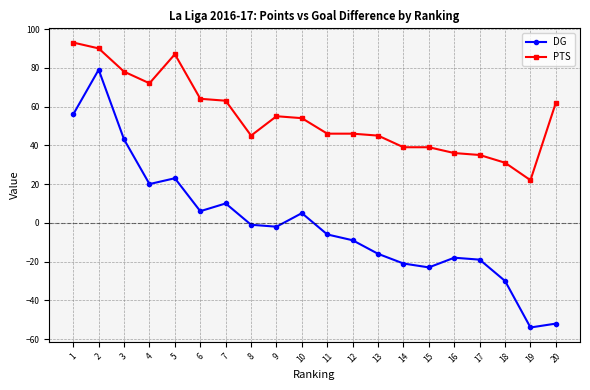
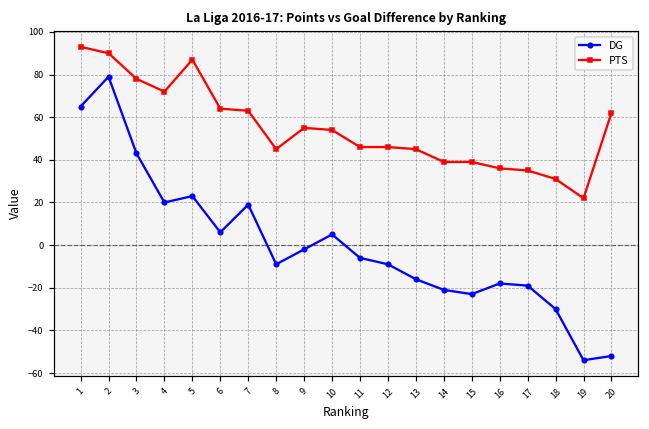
  {
    "DG": {
-     "1": 56,
+     "1": 65,
      "2": 79,
      "3": 43,
      "4": 20,
      "5": 23,
      "6": 6,
-     "7": 10,
-     "8": -1,
+     "7": 19,
+     "8": -9,
      "9": -2,
      "10": 5,
      "11": -6,
      "12": -9,
      "13": -16,
      "14": -21,
      "15": -23,
      "16": -18,
      "17": -19,
      "18": -30,
      "19": -54,
      "20": -52
    },
    "PTS": {
      "1": 93,
      "2": 90,
      "3": 78,
      "4": 72,
      "5": 87,
      "6": 64,
      "7": 63,
      "8": 45,
      "9": 55,
      "10": 54,
      "11": 46,
      "12": 46,
      "13": 45,
      "14": 39,
      "15": 39,
      "16": 36,
      "17": 35,
      "18": 31,
      "19": 22,
      "20": 62
    }
  }
